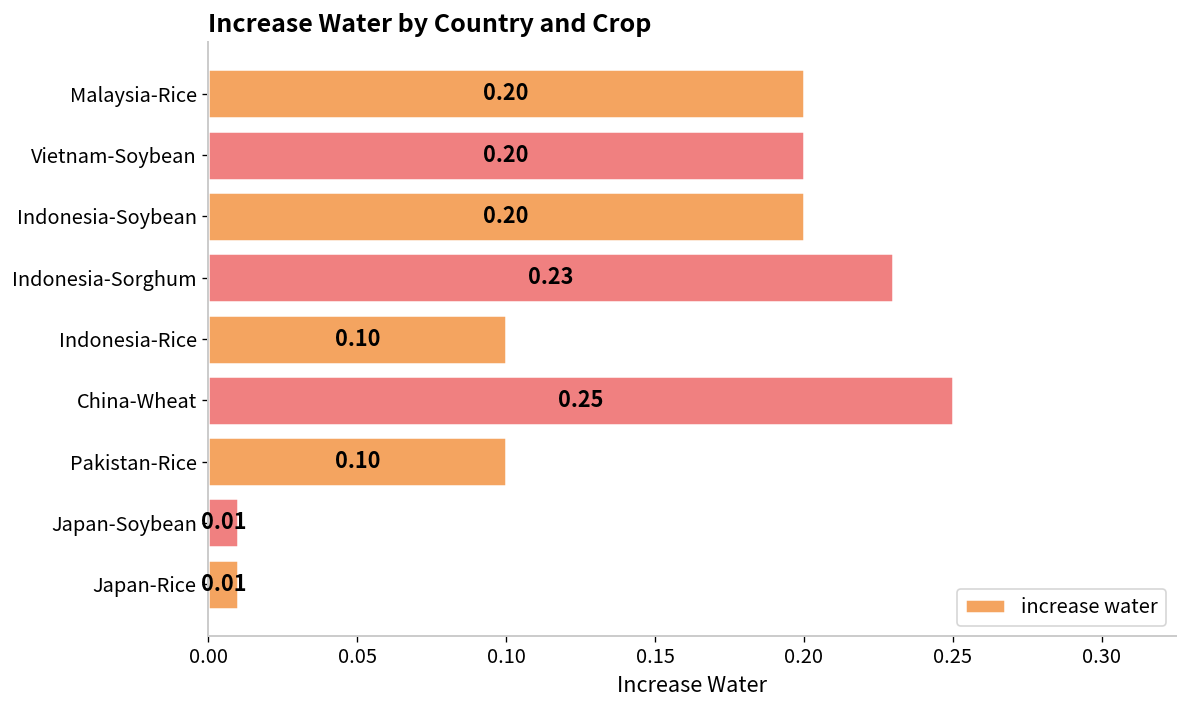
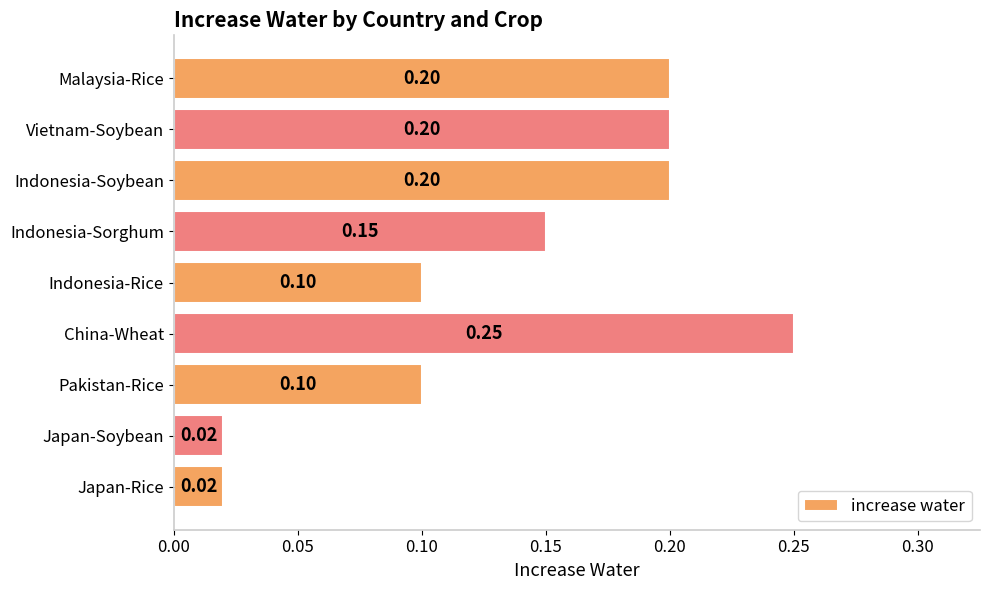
  {
    "Malaysia-Rice": 0.20,
    "Vietnam-Soybean": 0.20,
    "Indonesia-Soybean": 0.20,
-   "Indonesia-Sorghum": 0.23,
+   "Indonesia-Sorghum": 0.15,
    "Indonesia-Rice": 0.10,
    "China-Wheat": 0.25,
    "Pakistan-Rice": 0.10,
-   "Japan-Soybean": 0.01,
-   "Japan-Rice": 0.01
+   "Japan-Soybean": 0.02,
+   "Japan-Rice": 0.02
  }
